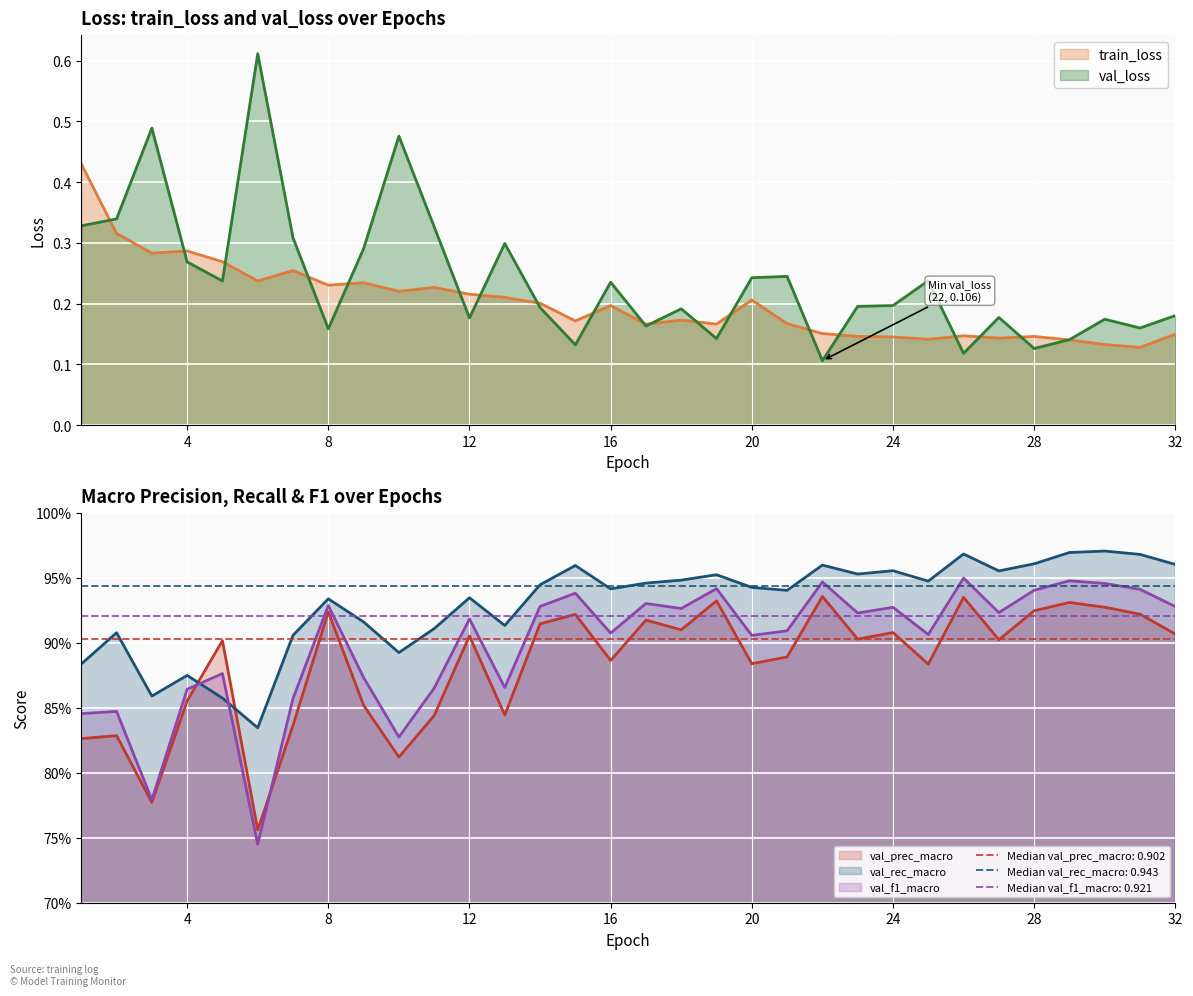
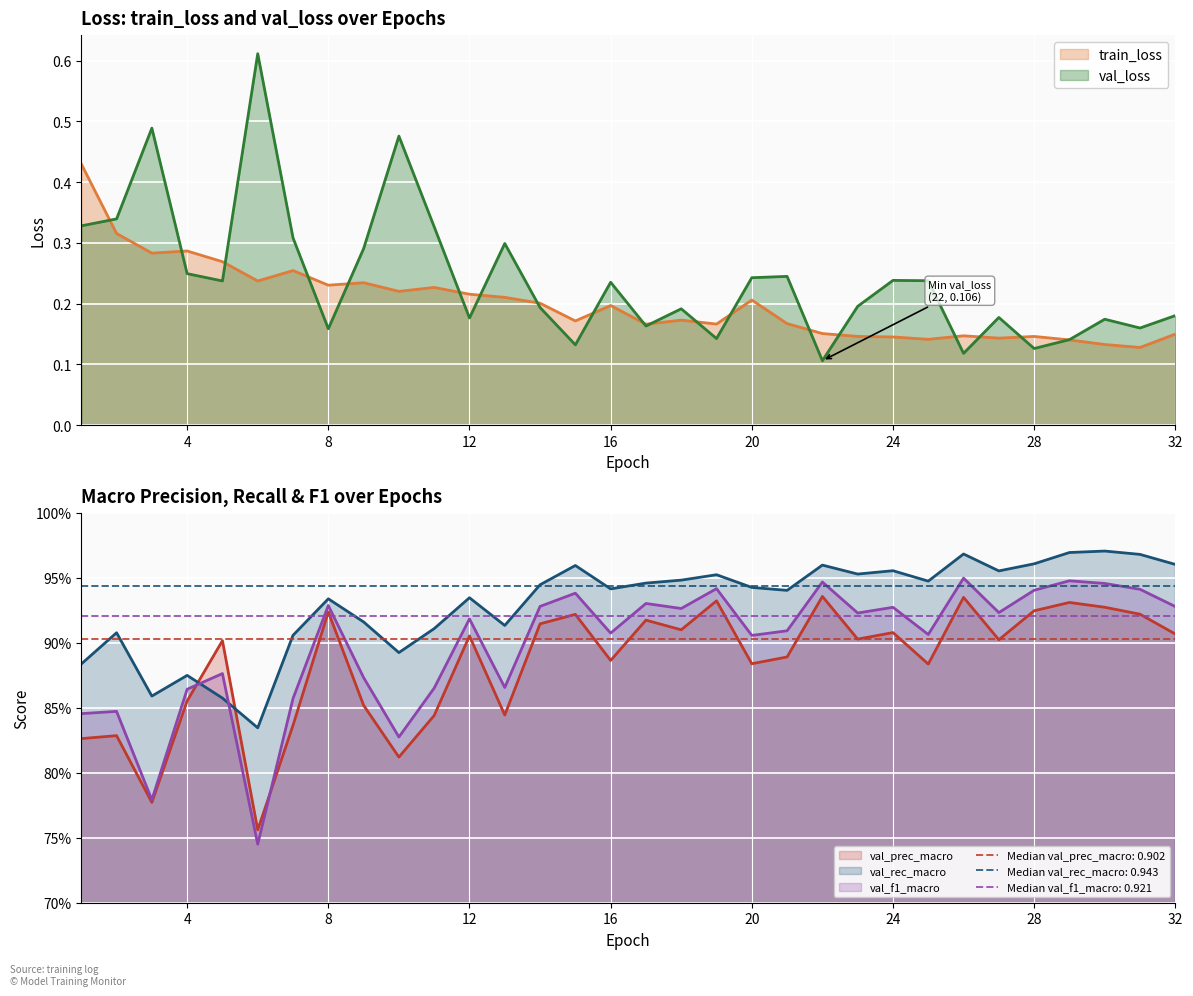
  {
    "Loss: train_loss and val_loss over Epochs": {
      "train_loss": {
        "4": 0.29,
        "8": 0.23,
        "12": 0.22,
        "16": 0.20,
        "20": 0.21,
        "28": 0.15,
        "32": 0.15
      },
      "val_loss": {
-       "4": 0.27,
+       "4": 0.25,
        "8": 0.16,
        "12": 0.18,
        "16": 0.24,
        "20": 0.24,
-       "24": 0.20,
+       "24": 0.24,
        "28": 0.13,
        "32": 0.18
      }
    }
  }
